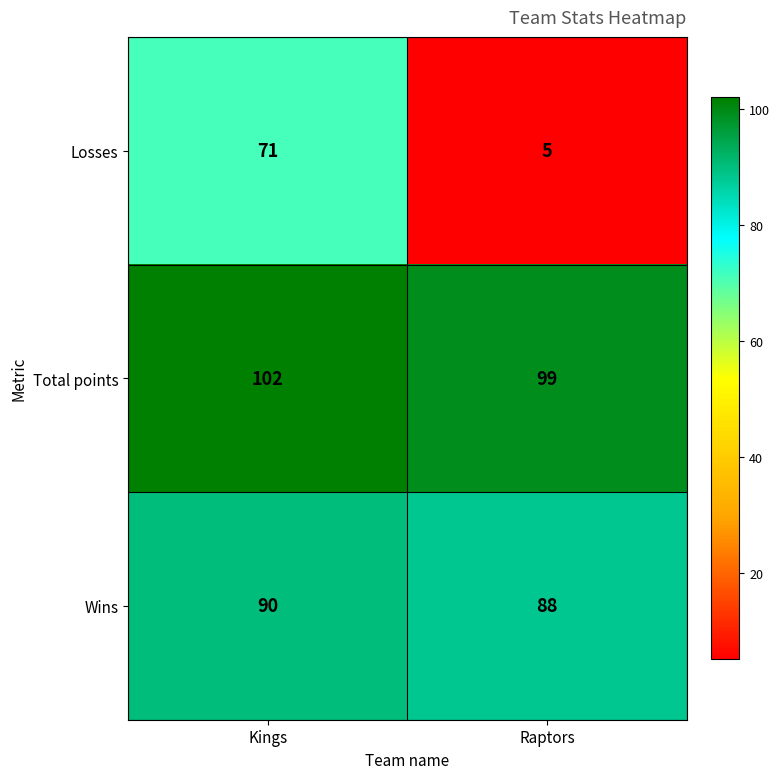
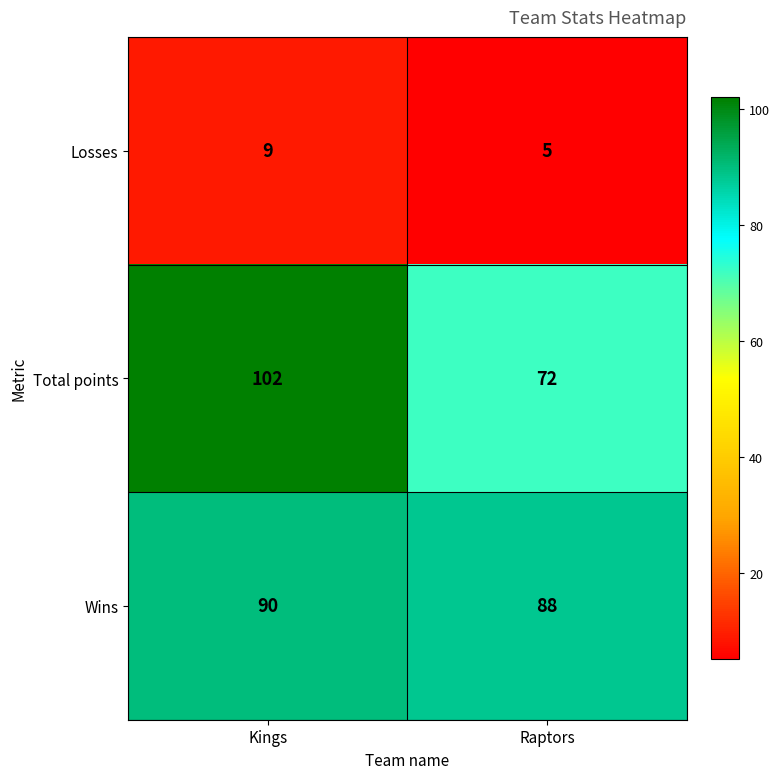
  {
    "Losses": {
-     "Kings": 71,
+     "Kings": 9,
      "Raptors": 5
    },
    "Total points": {
      "Kings": 102,
-     "Raptors": 99
+     "Raptors": 72
    },
    "Wins": {
      "Kings": 90,
      "Raptors": 88
    }
  }
